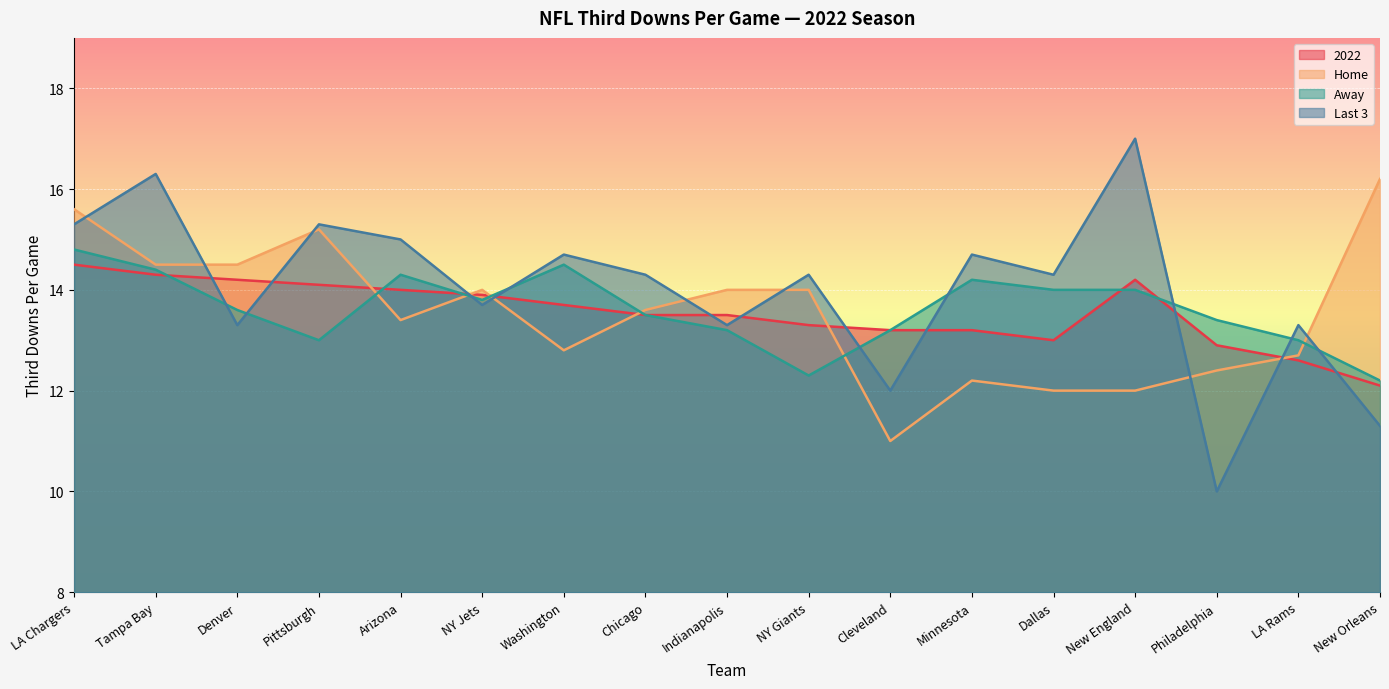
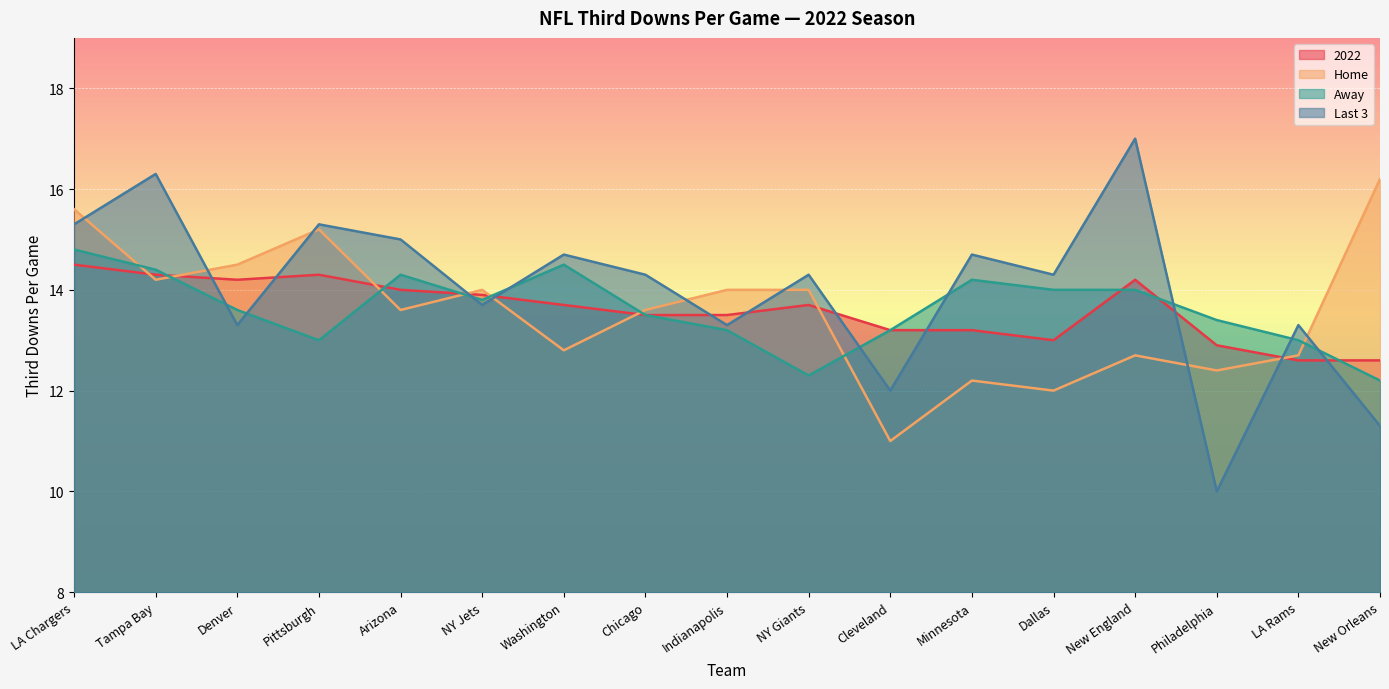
  {
    "2022": {
      "LA Chargers": 14.5,
      "Tampa Bay": 14.3,
      "Denver": 14.2,
-     "Pittsburgh": 14.1,
+     "Pittsburgh": 14.3,
      "Arizona": 14.0,
      "NY Jets": 13.9,
      "Washington": 13.7,
      "Indianapolis": 13.5,
-     "NY Giants": 13.3,
+     "NY Giants": 13.7,
      "Minnesota": 13.2,
      "Dallas": 13.0,
      "New England": 14.2,
      "Philadelphia": 12.9,
      "LA Rams": 12.6,
-     "New Orleans": 12.1
+     "New Orleans": 12.6
    },
    "Home": {
      "LA Chargers": 15.6,
-     "Tampa Bay": 14.5,
+     "Tampa Bay": 14.2,
      "Denver": 14.5,
      "Pittsburgh": 15.2,
-     "Arizona": 13.4,
+     "Arizona": 13.6,
      "NY Jets": 14.0,
      "Washington": 12.8,
      "Chicago": 13.6,
      "Indianapolis": 14.0,
      "NY Giants": 14.0,
      "Cleveland": 11.0,
      "Minnesota": 12.2,
      "Dallas": 12.0,
-     "New England": 12.0,
+     "New England": 12.7,
      "Philadelphia": 12.4,
      "LA Rams": 12.7,
      "New Orleans": 16.2
    }
  }
